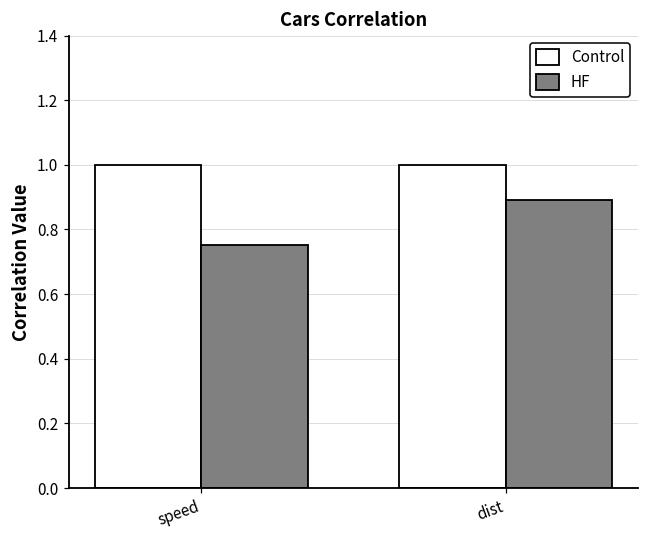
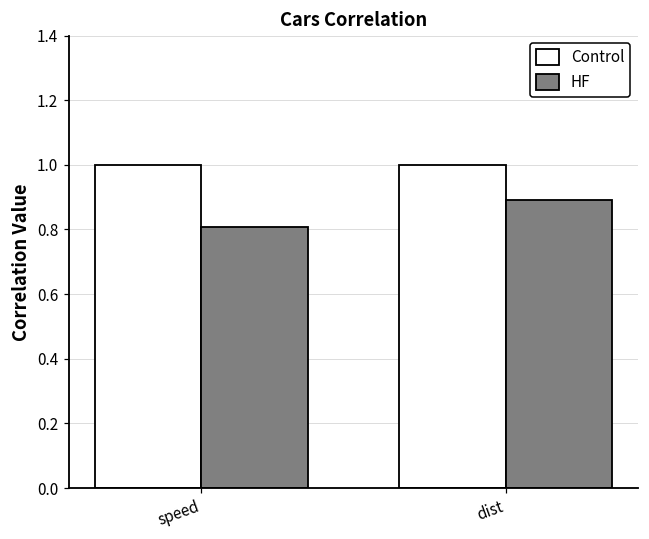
  {
    "Control": {
      "speed": 1.00,
      "dist": 1.00
    },
    "HF": {
-     "speed": 0.75,
+     "speed": 0.81,
      "dist": 0.89
    }
  }
